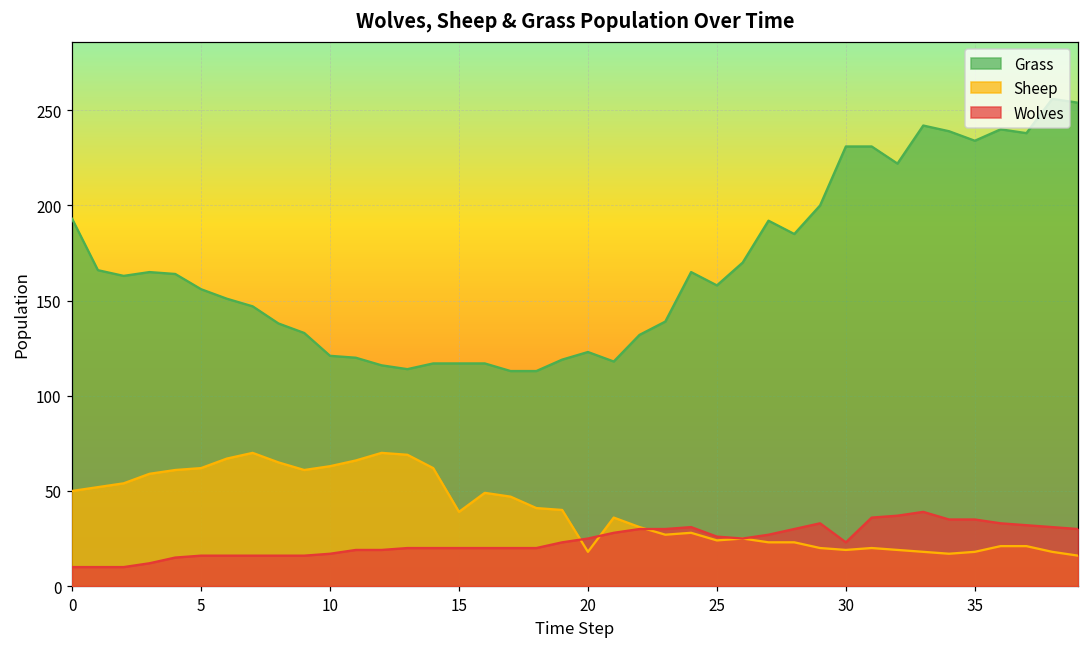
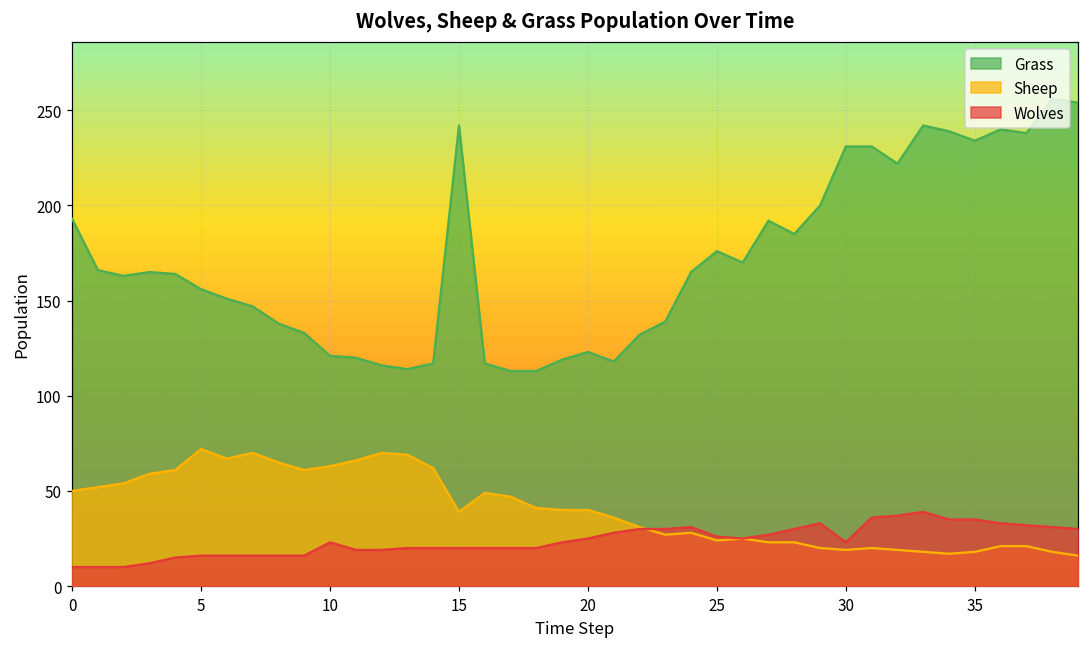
  {
    "Grass": {
      "0": 193,
      "5": 156,
      "10": 121,
-     "15": 117,
+     "15": 242,
      "20": 123,
-     "25": 158,
+     "25": 176,
      "30": 231,
      "35": 234
    },
    "Sheep": {
      "0": 50,
-     "5": 62,
+     "5": 72,
      "10": 63,
      "15": 39,
-     "20": 18,
+     "20": 40,
      "25": 24,
      "30": 19,
      "35": 18
    },
    "Wolves": {
      "0": 10,
      "5": 16,
-     "10": 17,
+     "10": 23,
      "15": 20,
      "20": 25,
      "25": 26,
      "30": 23,
      "35": 35
    }
  }
